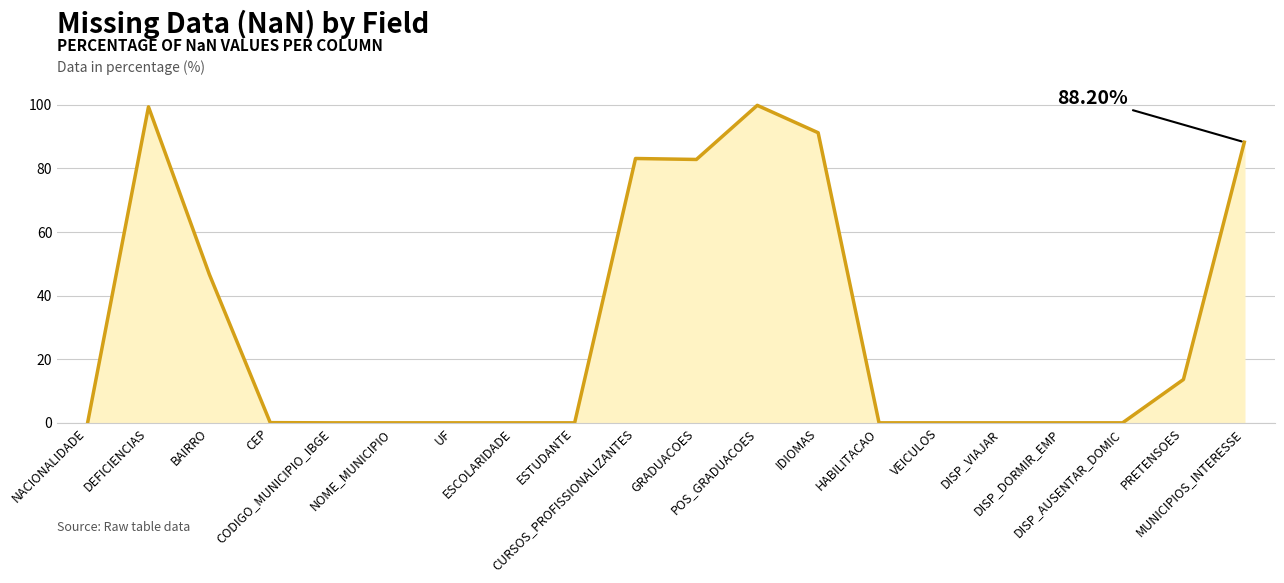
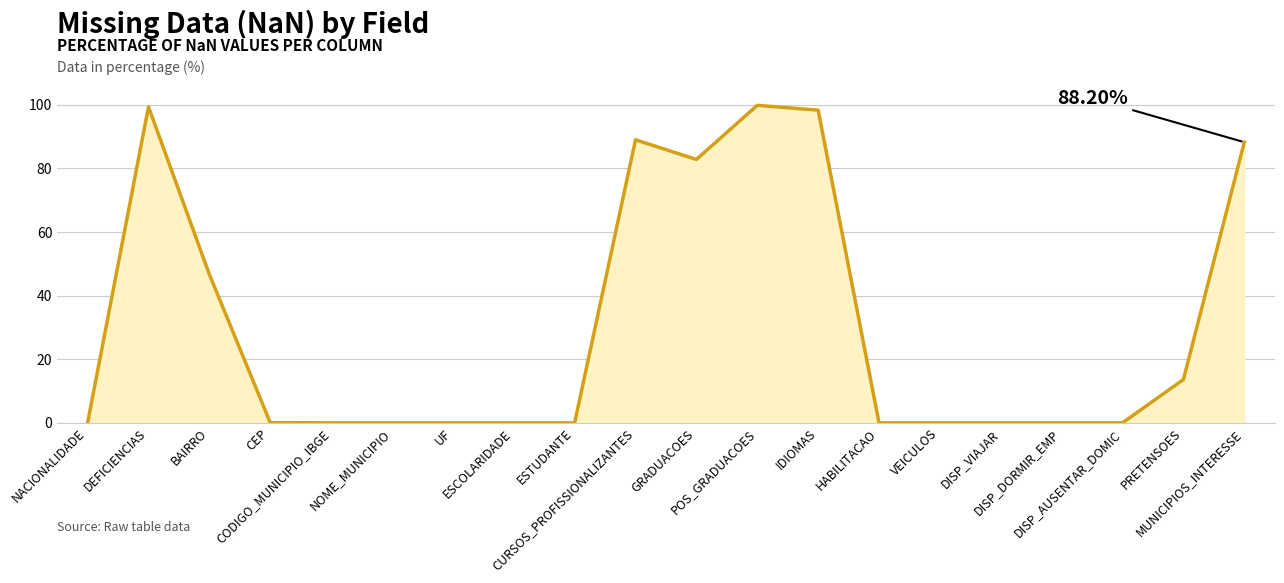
  {
    "NACIONALIDADE": 0,
    "DEFICIENCIAS": 99,
    "BAIRRO": 47,
    "CEP": 0,
    "CODIGO_MUNICIPIO_IBGE": 0,
    "NOME_MUNICIPIO": 0,
    "UF": 0,
    "ESCOLARIDADE": 0,
    "ESTUDANTE": 0,
-   "CURSOS_PROFISSIONALIZANTES": 83,
+   "CURSOS_PROFISSIONALIZANTES": 89,
    "GRADUACOES": 83,
    "POS_GRADUACOES": 100,
-   "IDIOMAS": 91,
+   "IDIOMAS": 98,
    "HABILITACAO": 0,
    "VEICULOS": 0,
    "DISP_VIAJAR": 0,
    "DISP_DORMIR_EMP": 0,
    "DISP_AUSENTAR_DOMIC": 0,
    "PRETENSOES": 14
  }
